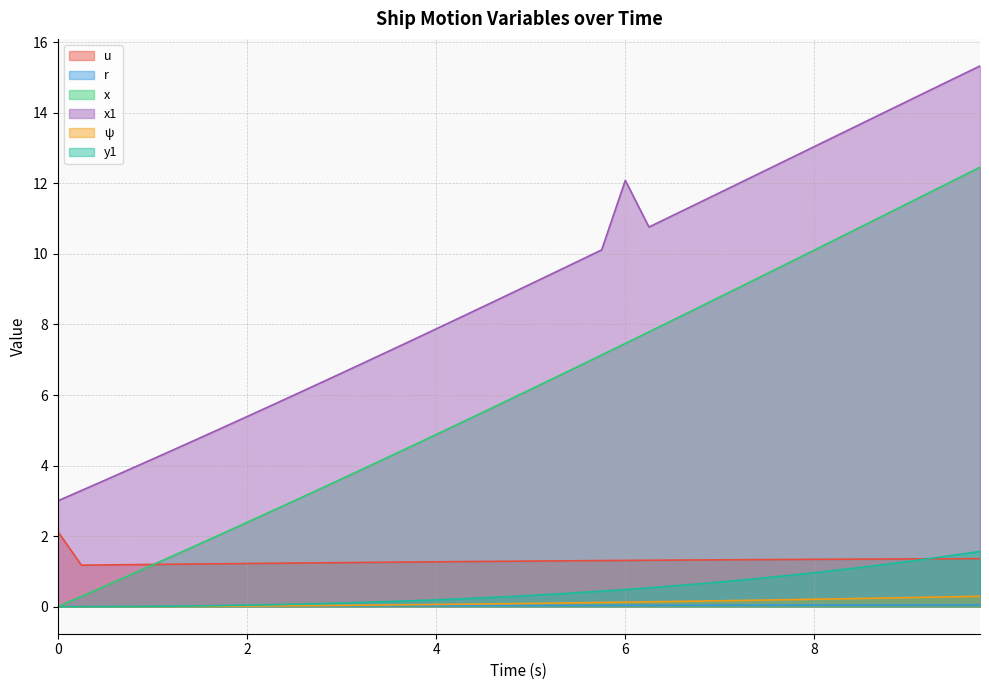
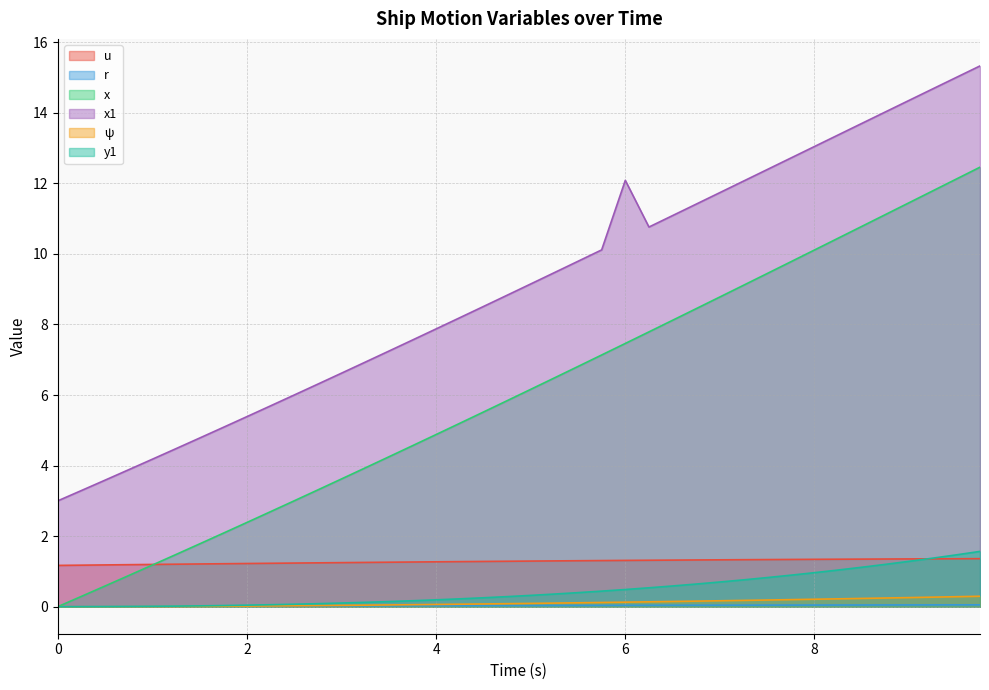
  {
    "u": {
-     "0": 2.1,
+     "0": 1.2,
      "2": 1.2,
      "4": 1.3,
      "6": 1.3,
      "8": 1.3
    },
    "x1": {
      "0": 3.0,
      "2": 5.4,
      "4": 7.9,
      "6": 12.1,
      "8": 13.0
    },
    "ψ": {
      "6": 0.1,
      "8": 0.2
    }
  }
